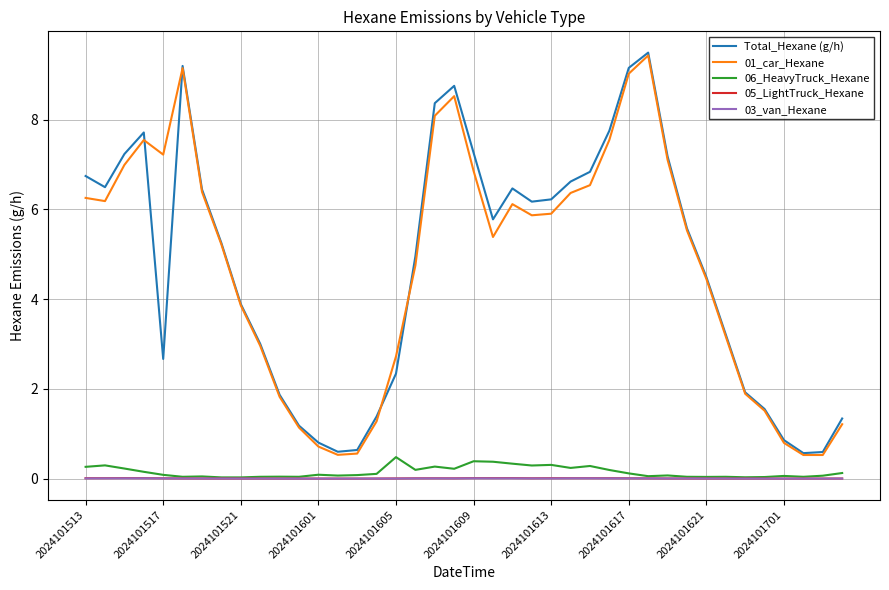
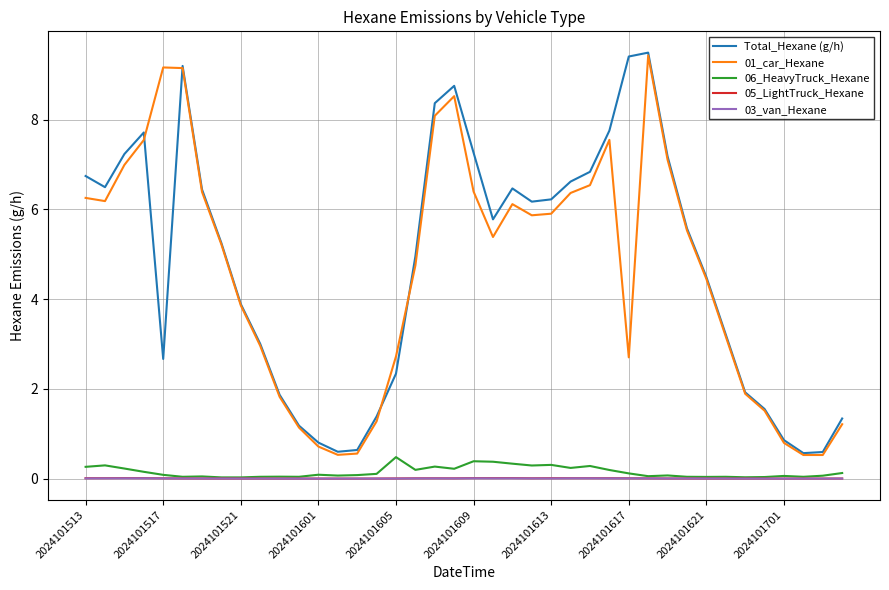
  {
    "Total_Hexane (g/h)": {
      "2024101513": 6.7,
      "2024101517": 2.7,
      "2024101601": 0.8,
      "2024101605": 2.3,
      "2024101609": 7.3,
      "2024101613": 6.2,
-     "2024101617": 9.2,
+     "2024101617": 9.4,
      "2024101701": 0.9
    },
    "01_car_Hexane": {
      "2024101513": 6.3,
-     "2024101517": 7.2,
+     "2024101517": 9.2,
      "2024101601": 0.7,
      "2024101605": 2.7,
-     "2024101609": 6.9,
+     "2024101609": 6.4,
      "2024101613": 5.9,
-     "2024101617": 9.0,
+     "2024101617": 2.7,
      "2024101701": 0.8
    },
    "06_HeavyTruck_Hexane": {
      "2024101513": 0.3,
      "2024101517": 0.1,
      "2024101601": 0.1,
      "2024101605": 0.5,
      "2024101609": 0.4,
      "2024101613": 0.3,
      "2024101617": 0.1,
      "2024101701": 0.1
    }
  }
